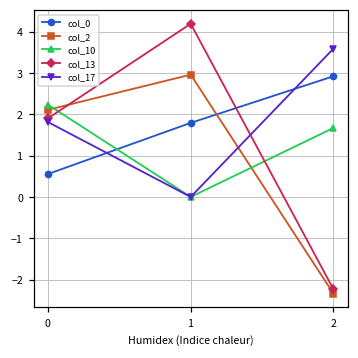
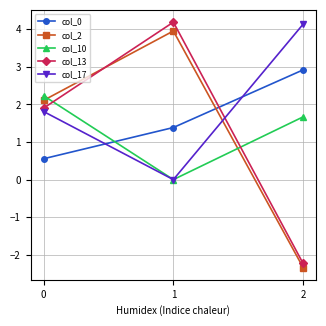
  {
    "col_0": {
      "0": 0.6,
-     "1": 1.8,
+     "1": 1.4,
      "2": 2.9
    },
    "col_2": {
      "0": 2.1,
-     "1": 3.0,
+     "1": 4.0,
      "2": -2.3
    },
    "col_10": {
      "0": 2.2,
      "2": 1.7
    },
    "col_13": {
      "0": 1.9,
      "1": 4.2,
      "2": -2.2
    },
    "col_17": {
      "0": 1.8,
-     "2": 3.6
+     "2": 4.1
    }
  }
